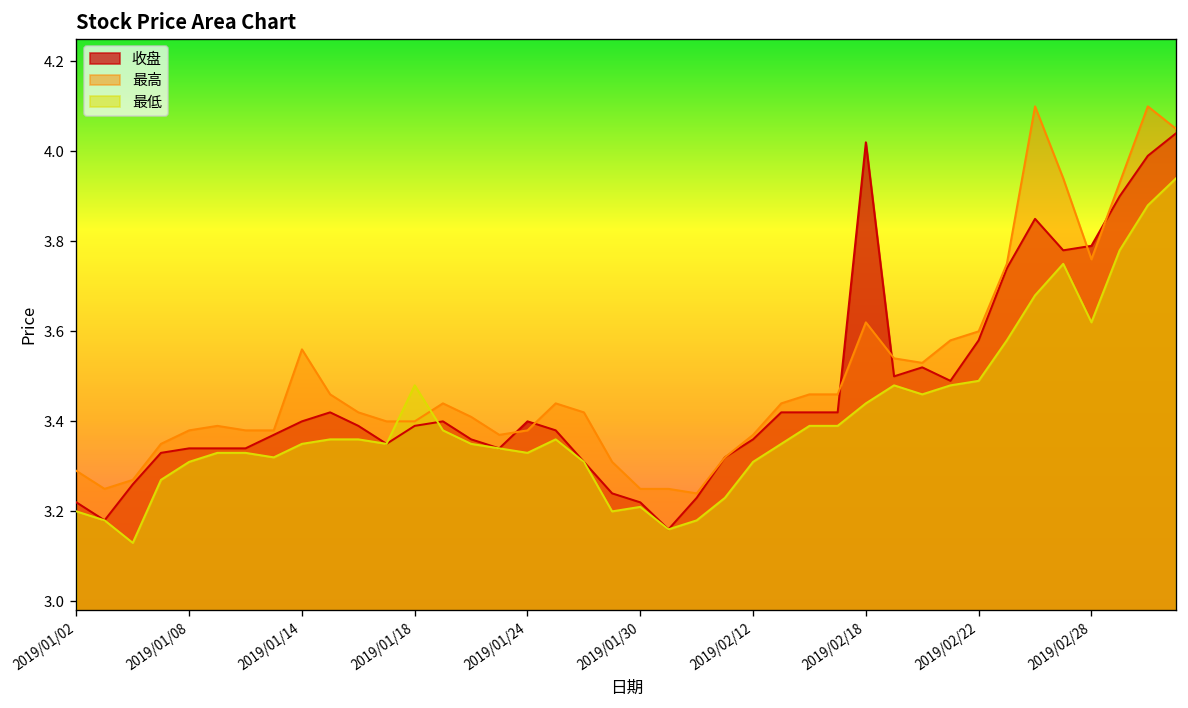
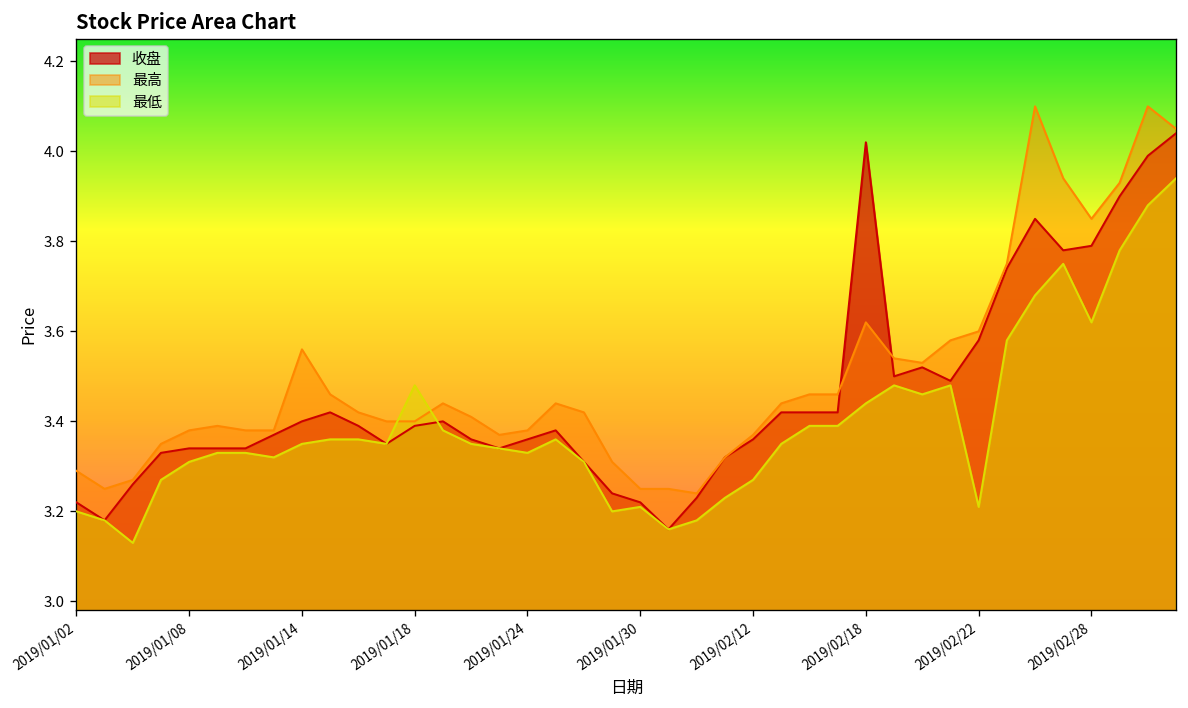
  {
    "收盘": {
      "2019/01/02": 3.22,
      "2019/01/08": 3.34,
      "2019/01/14": 3.40,
      "2019/01/18": 3.39,
-     "2019/01/24": 3.40,
+     "2019/01/24": 3.36,
      "2019/01/30": 3.22,
      "2019/02/12": 3.36,
      "2019/02/18": 4.02,
      "2019/02/22": 3.58,
      "2019/02/28": 3.79
    },
    "最高": {
      "2019/01/02": 3.29,
      "2019/01/08": 3.38,
      "2019/01/14": 3.56,
      "2019/01/18": 3.40,
      "2019/01/24": 3.38,
      "2019/01/30": 3.25,
      "2019/02/12": 3.37,
      "2019/02/18": 3.62,
      "2019/02/22": 3.60,
-     "2019/02/28": 3.76
+     "2019/02/28": 3.85
    },
    "最低": {
      "2019/01/02": 3.20,
      "2019/01/08": 3.31,
      "2019/01/14": 3.35,
      "2019/01/18": 3.48,
      "2019/01/24": 3.33,
      "2019/01/30": 3.21,
-     "2019/02/12": 3.31,
+     "2019/02/12": 3.27,
      "2019/02/18": 3.44,
-     "2019/02/22": 3.49,
+     "2019/02/22": 3.21,
      "2019/02/28": 3.62
    }
  }
